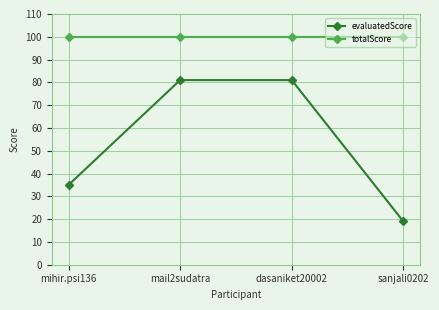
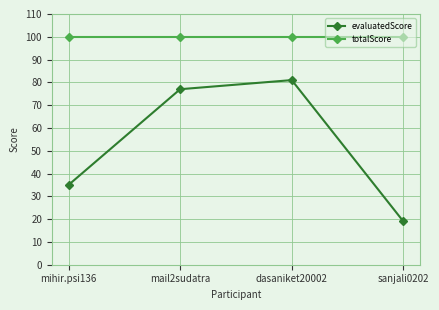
  {
    "evaluatedScore": {
      "mihir.psi136": 35,
-     "mail2sudatra": 81,
+     "mail2sudatra": 77,
      "dasaniket20002": 81,
      "sanjali0202": 19
    },
    "totalScore": {
      "mihir.psi136": 100,
      "mail2sudatra": 100,
      "dasaniket20002": 100
    }
  }
